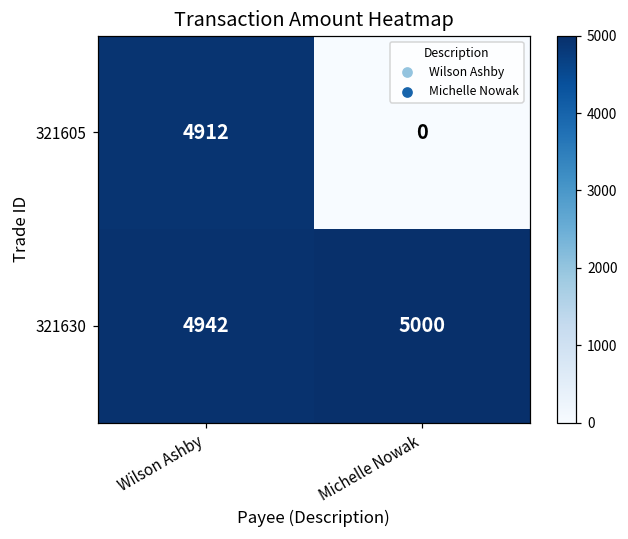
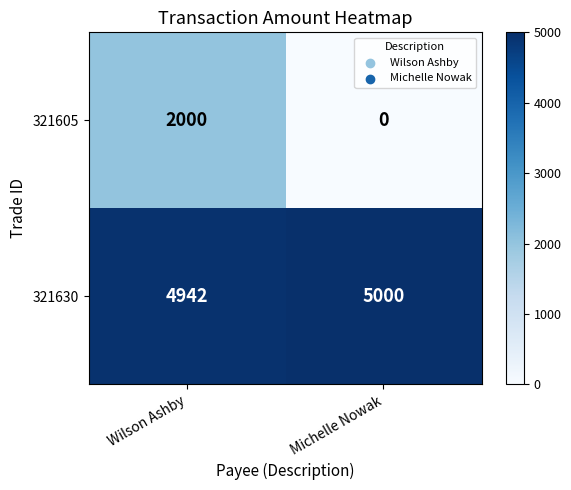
  {
    "321605": {
-     "Wilson Ashby": 4912,
+     "Wilson Ashby": 2000,
      "Michelle Nowak": 0
    },
    "321630": {
      "Wilson Ashby": 4942,
      "Michelle Nowak": 5000
    }
  }
